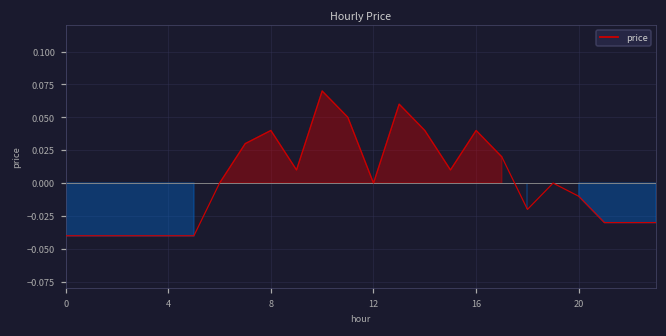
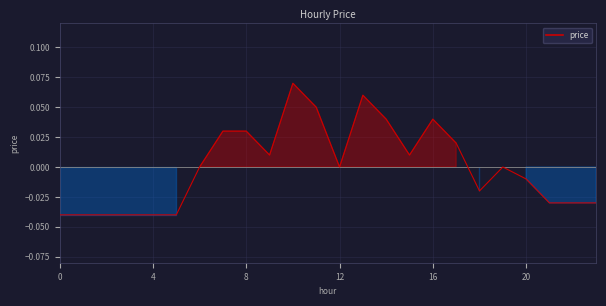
  {
    "0": -0.04,
    "4": -0.04,
-   "8": 0.04,
+   "8": 0.03,
    "12": 0.00,
    "16": 0.04,
    "20": -0.01
  }
